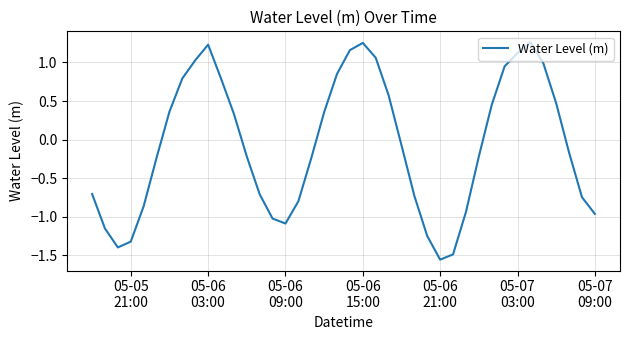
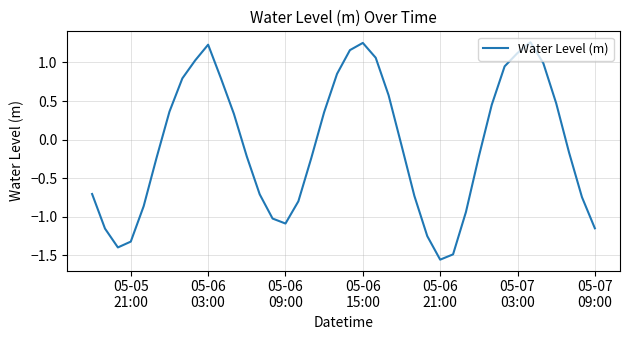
  {
    "05-05 21:00": -1.3,
    "05-06 03:00": 1.2,
    "05-06 09:00": -1.1,
    "05-06 15:00": 1.3,
    "05-06 21:00": -1.6,
-   "05-07 09:00": -1.0
+   "05-07 09:00": -1.1
  }
